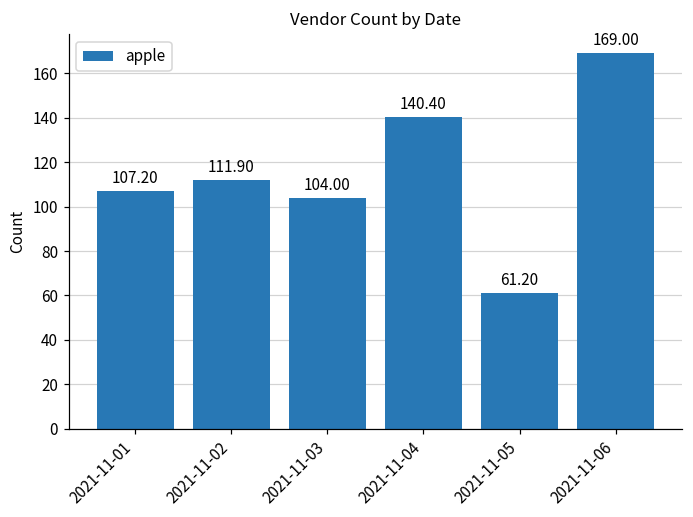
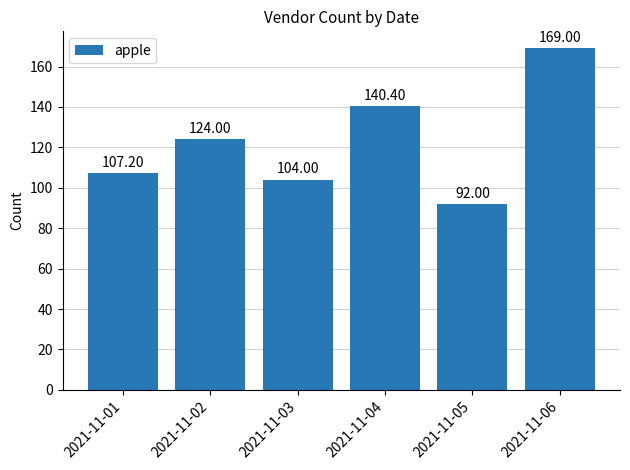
  {
    "2021-11-01": 107.20,
-   "2021-11-02": 111.90,
+   "2021-11-02": 124.00,
    "2021-11-03": 104.00,
    "2021-11-04": 140.40,
-   "2021-11-05": 61.20,
+   "2021-11-05": 92.00,
    "2021-11-06": 169.00
  }
